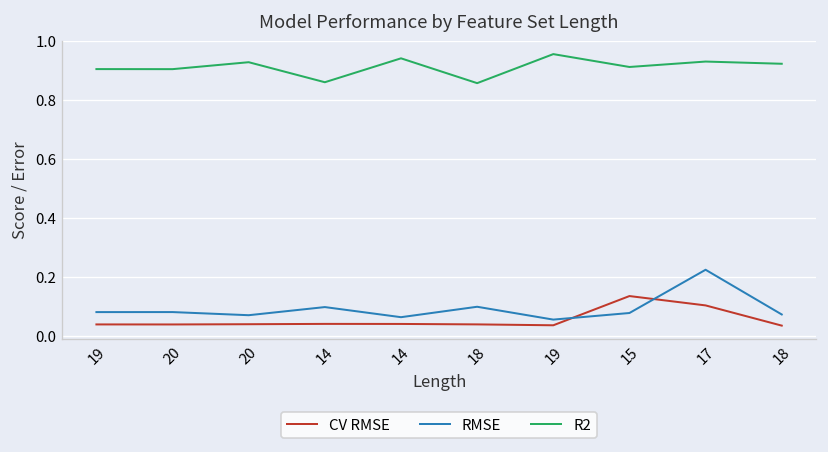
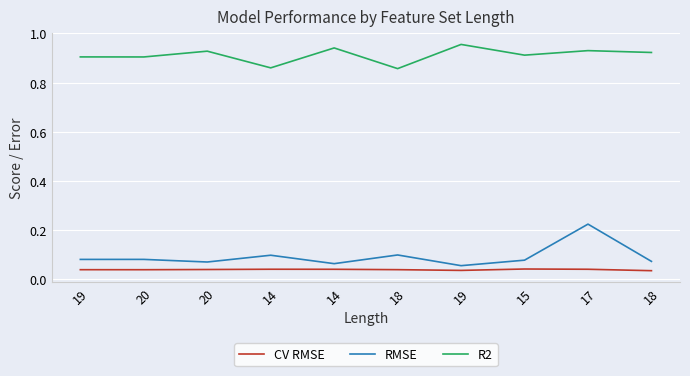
  {
    "CV RMSE": {
-     "15": 0.14,
-     "17": 0.10
+     "15": 0.04,
+     "17": 0.04
    },
    "RMSE": {
      "15": 0.08,
      "17": 0.22
    },
    "R2": {
      "15": 0.91,
      "17": 0.93
    }
  }
